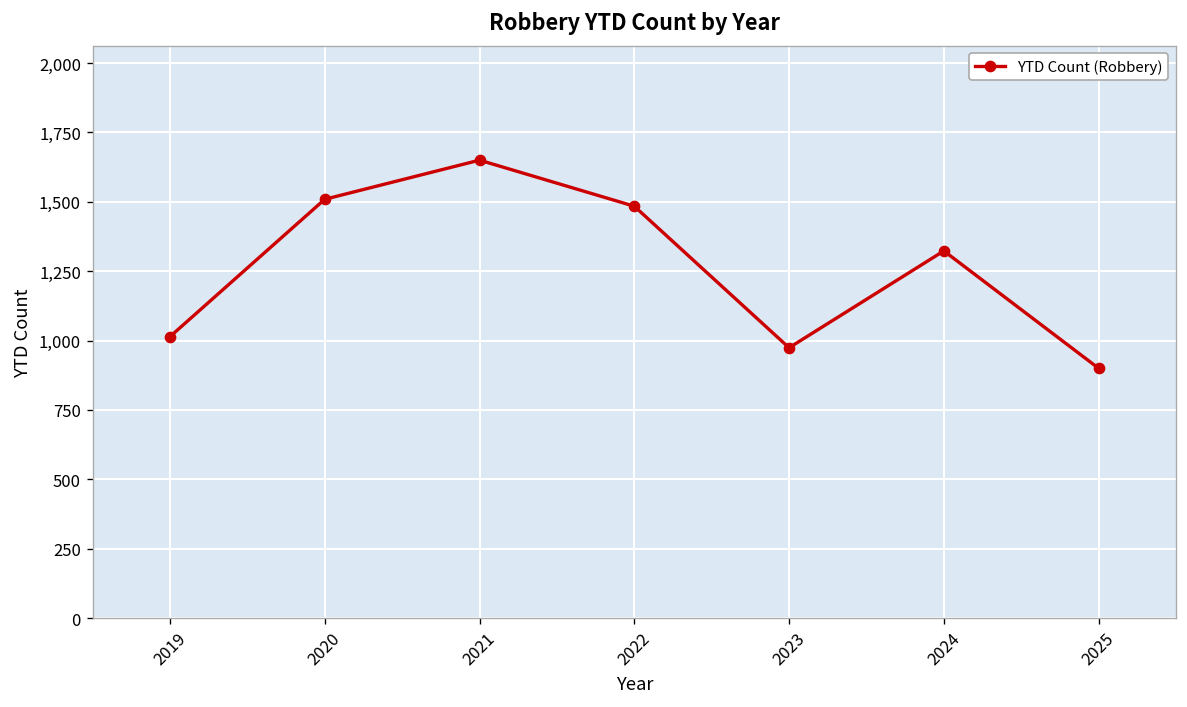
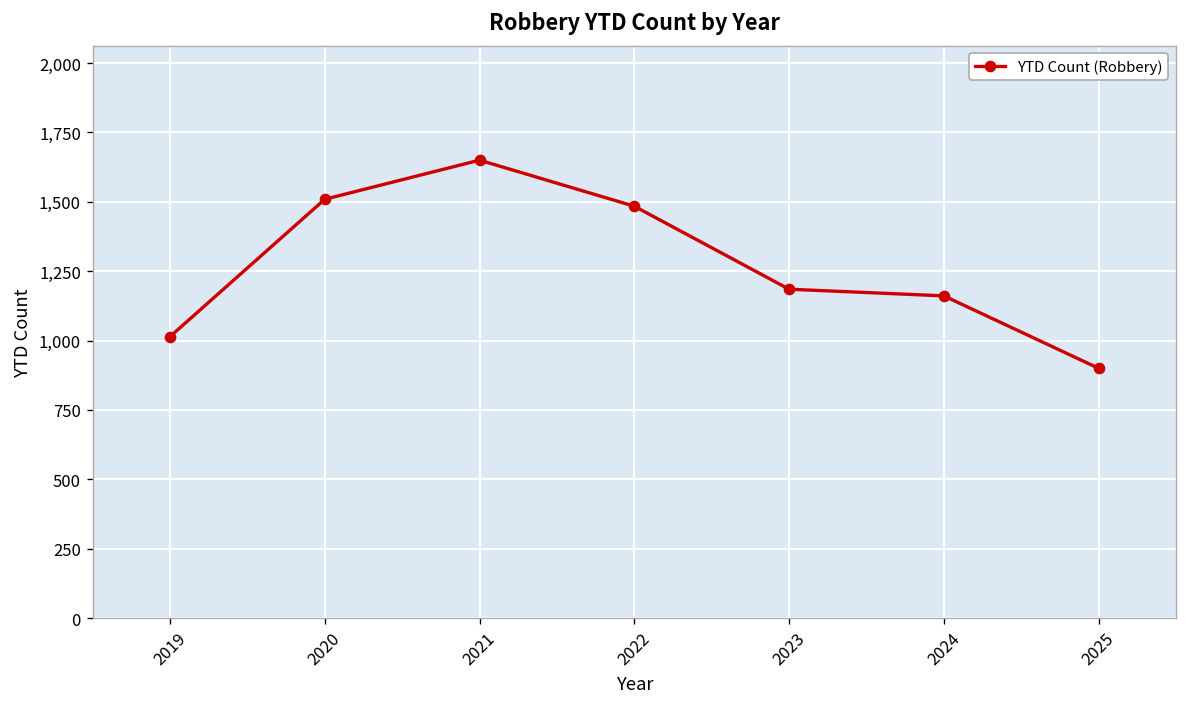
  {
    "2019": "1,010",
    "2020": "1,510",
    "2021": "1,650",
    "2022": "1,480",
-   "2023": "970",
-   "2024": "1,320",
+   "2023": "1,190",
+   "2024": "1,160",
    "2025": "900"
  }
